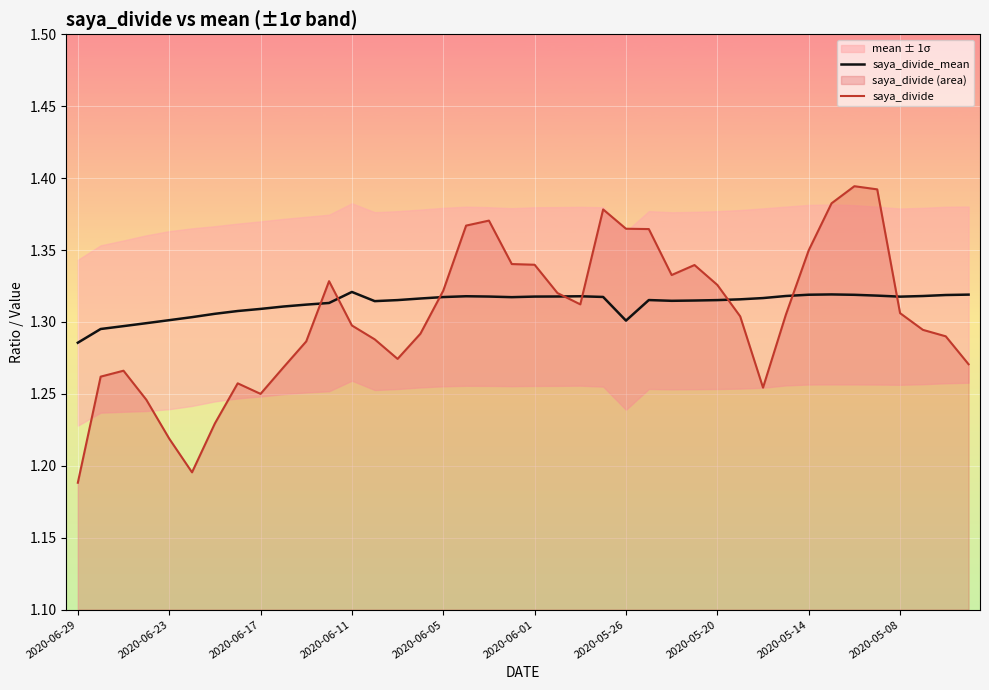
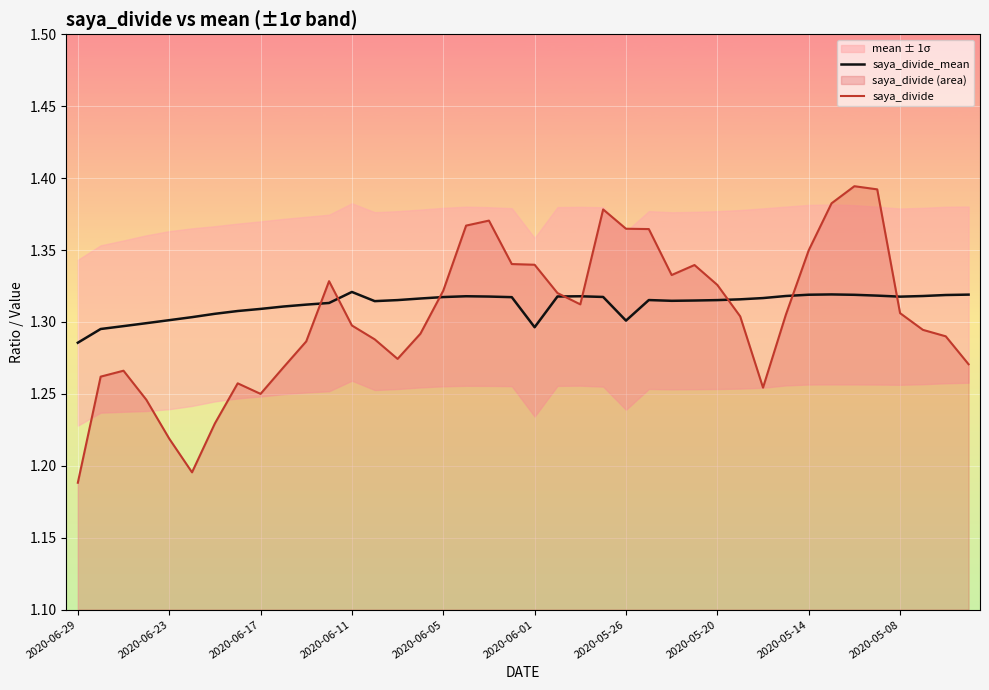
  {
    "saya_divide_mean": {
      "2020-06-29": 1.286,
      "2020-06-23": 1.301,
      "2020-06-17": 1.309,
      "2020-06-11": 1.321,
      "2020-06-05": 1.317,
-     "2020-06-01": 1.318,
+     "2020-06-01": 1.296,
      "2020-05-26": 1.301,
      "2020-05-20": 1.315,
      "2020-05-14": 1.319,
      "2020-05-08": 1.318
    }
  }
